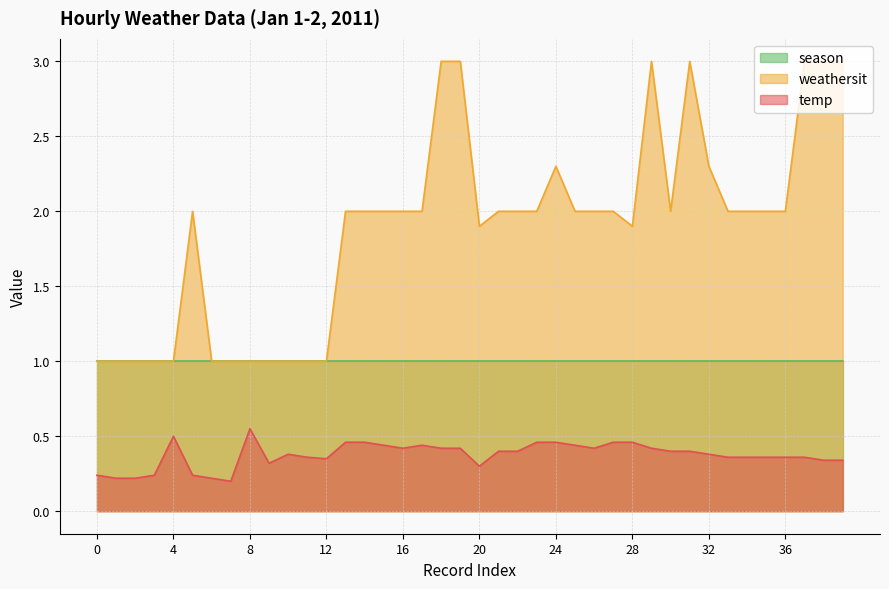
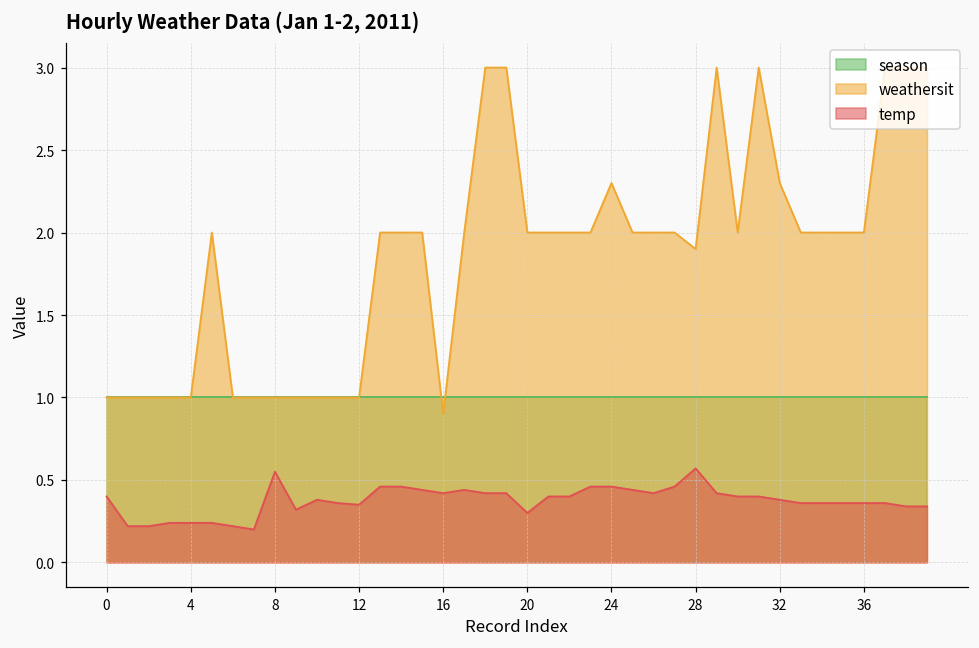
  {
    "season": {
      "16": 1.00,
      "20": 1.00,
      "24": 1.00,
      "28": 1.00,
      "32": 1.00,
      "36": 1.00
    },
    "weathersit": {
-     "16": 2.0,
-     "20": 1.9,
+     "16": 0.9,
+     "20": 2.0,
      "24": 2.3,
      "28": 1.9,
      "32": 2.3,
      "36": 2.0
    },
    "temp": {
-     "0": 0.24,
-     "4": 0.50,
+     "0": 0.40,
+     "4": 0.24,
      "8": 0.55,
      "12": 0.35,
      "16": 0.42,
      "20": 0.30,
      "24": 0.46,
-     "28": 0.46,
+     "28": 0.57,
      "32": 0.38,
      "36": 0.36
    }
  }
